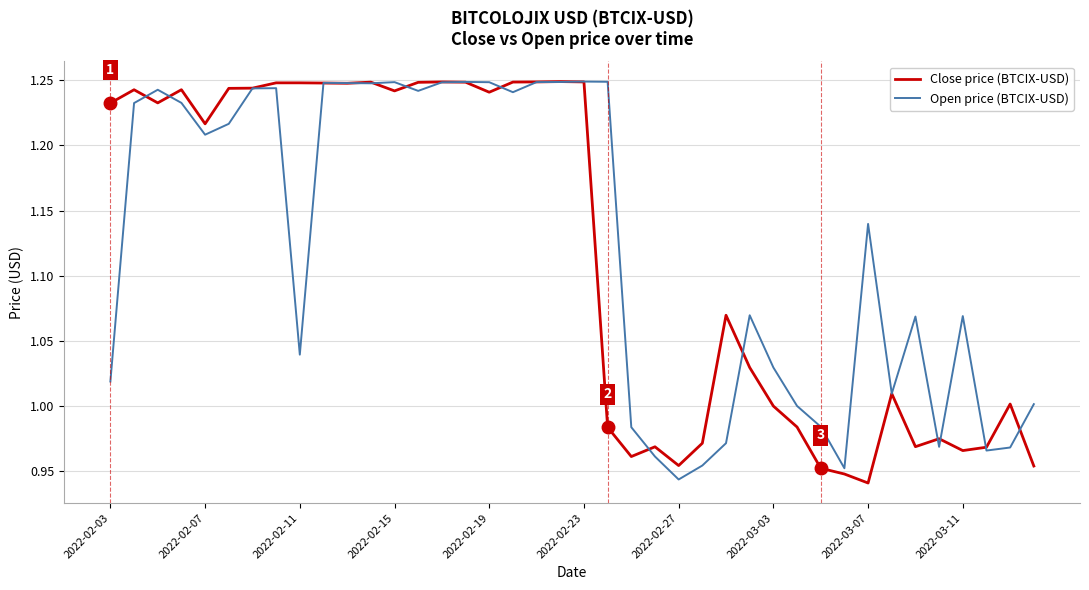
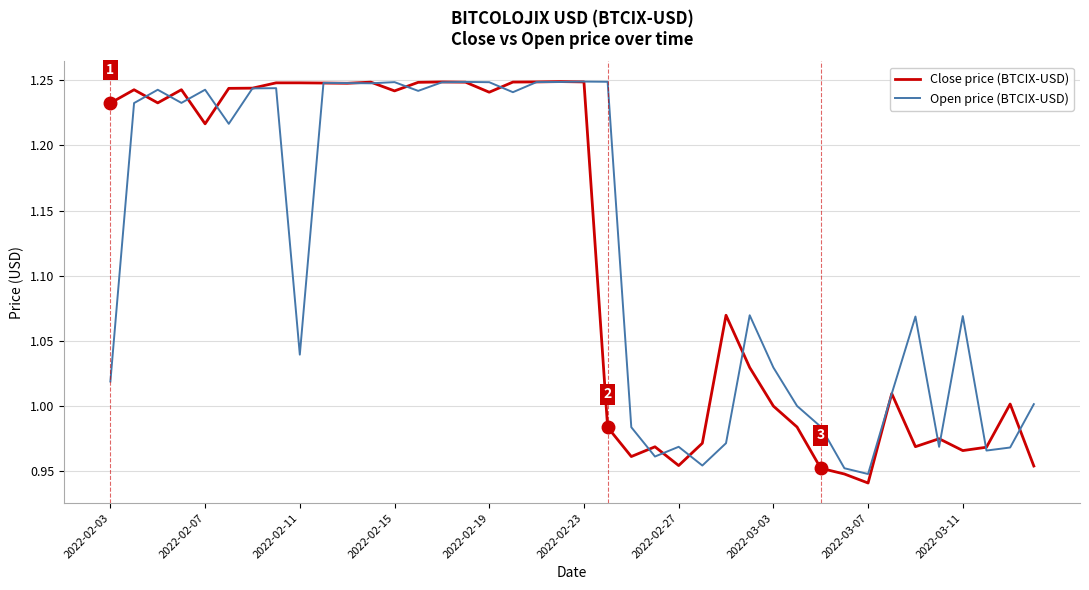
  {
    "Open price (BTCIX-USD)": {
      "2022-02-03": 1.019,
-     "2022-02-07": 1.208,
+     "2022-02-07": 1.243,
      "2022-02-11": 1.039,
      "2022-02-15": 1.249,
      "2022-02-19": 1.249,
-     "2022-02-27": 0.944,
+     "2022-02-27": 0.969,
      "2022-03-03": 1.030,
-     "2022-03-07": 1.140,
+     "2022-03-07": 0.948,
      "2022-03-11": 1.069
    }
  }
